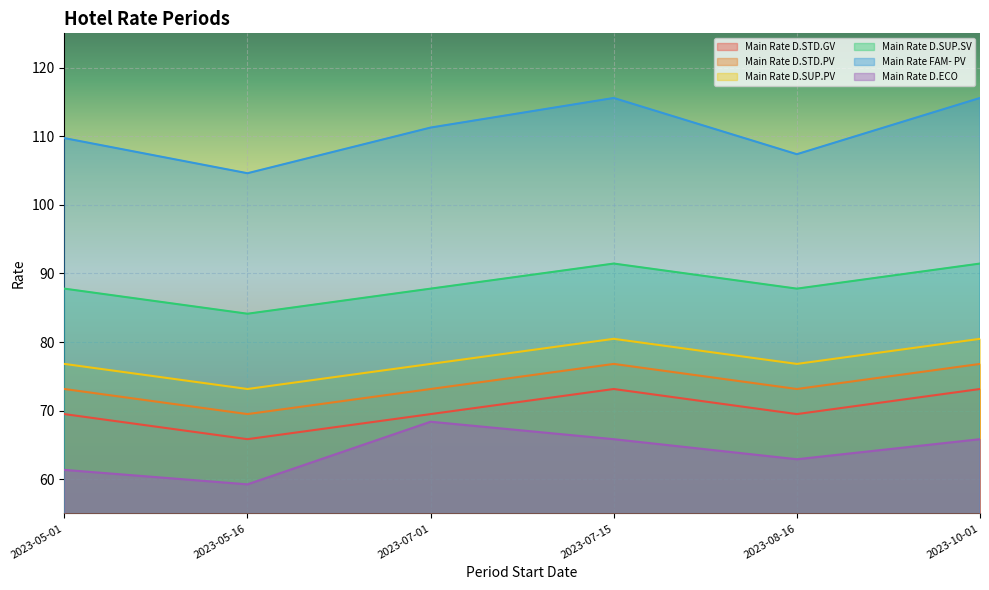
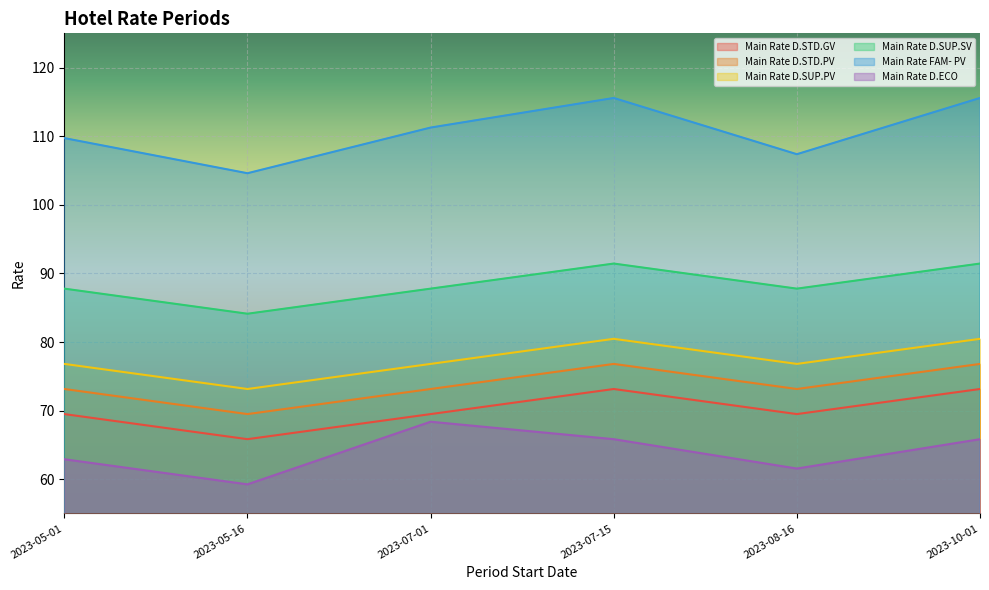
  {
    "Main Rate D.SUP.SV": {
      "2023-05-01": 88,
      "2023-05-16": 84,
      "2023-07-01": 88,
      "2023-07-15": 91,
      "2023-08-16": 88,
      "2023-10-01": 91
    },
    "Main Rate FAM- PV": {
      "2023-05-01": 110,
      "2023-05-16": 105,
      "2023-07-01": 111,
      "2023-07-15": 116,
      "2023-08-16": 107,
      "2023-10-01": 116
    },
    "Main Rate D.ECO": {
-     "2023-05-01": 61,
+     "2023-05-01": 63,
      "2023-05-16": 59,
      "2023-07-01": 68,
      "2023-07-15": 66,
-     "2023-08-16": 63,
+     "2023-08-16": 62,
      "2023-10-01": 66
    }
  }
